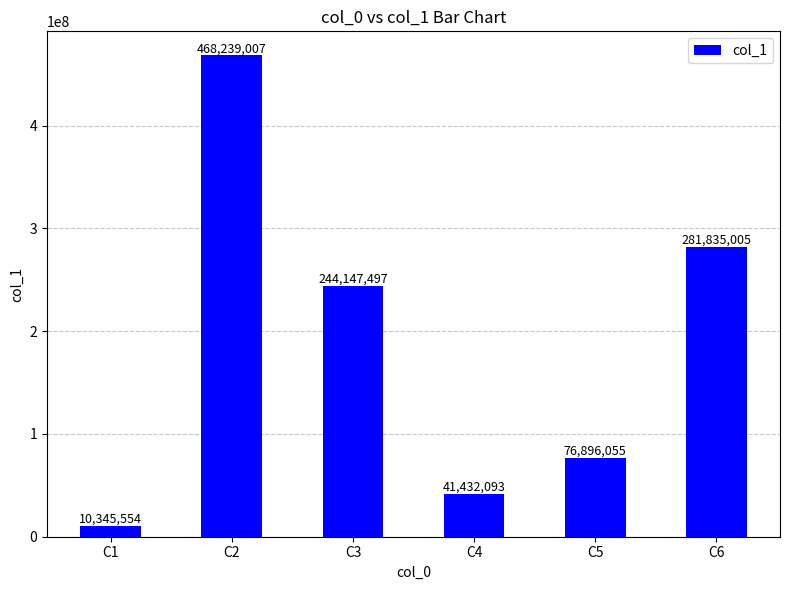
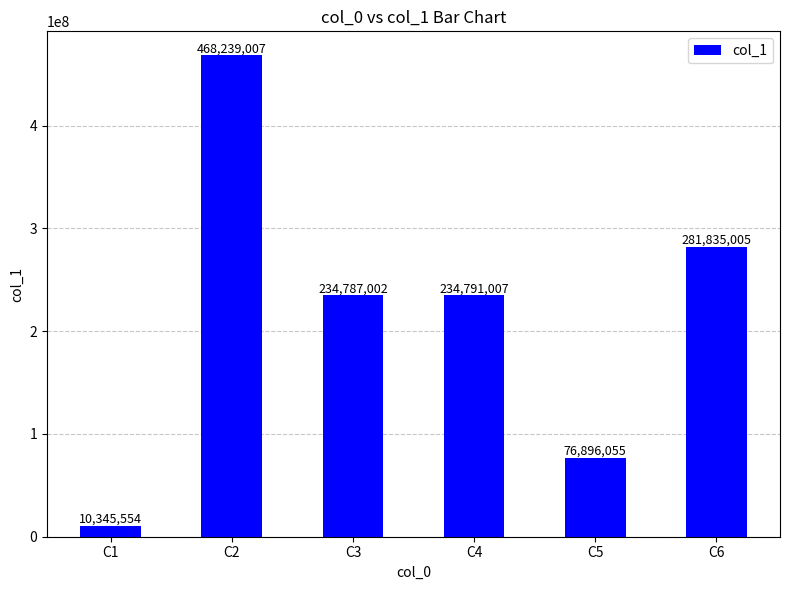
  {
    "C1": "10,345,554",
    "C2": "468,239,007",
-   "C3": "244,147,497",
-   "C4": "41,432,093",
+   "C3": "234,787,002",
+   "C4": "234,791,007",
    "C5": "76,896,055",
    "C6": "281,835,005"
  }
